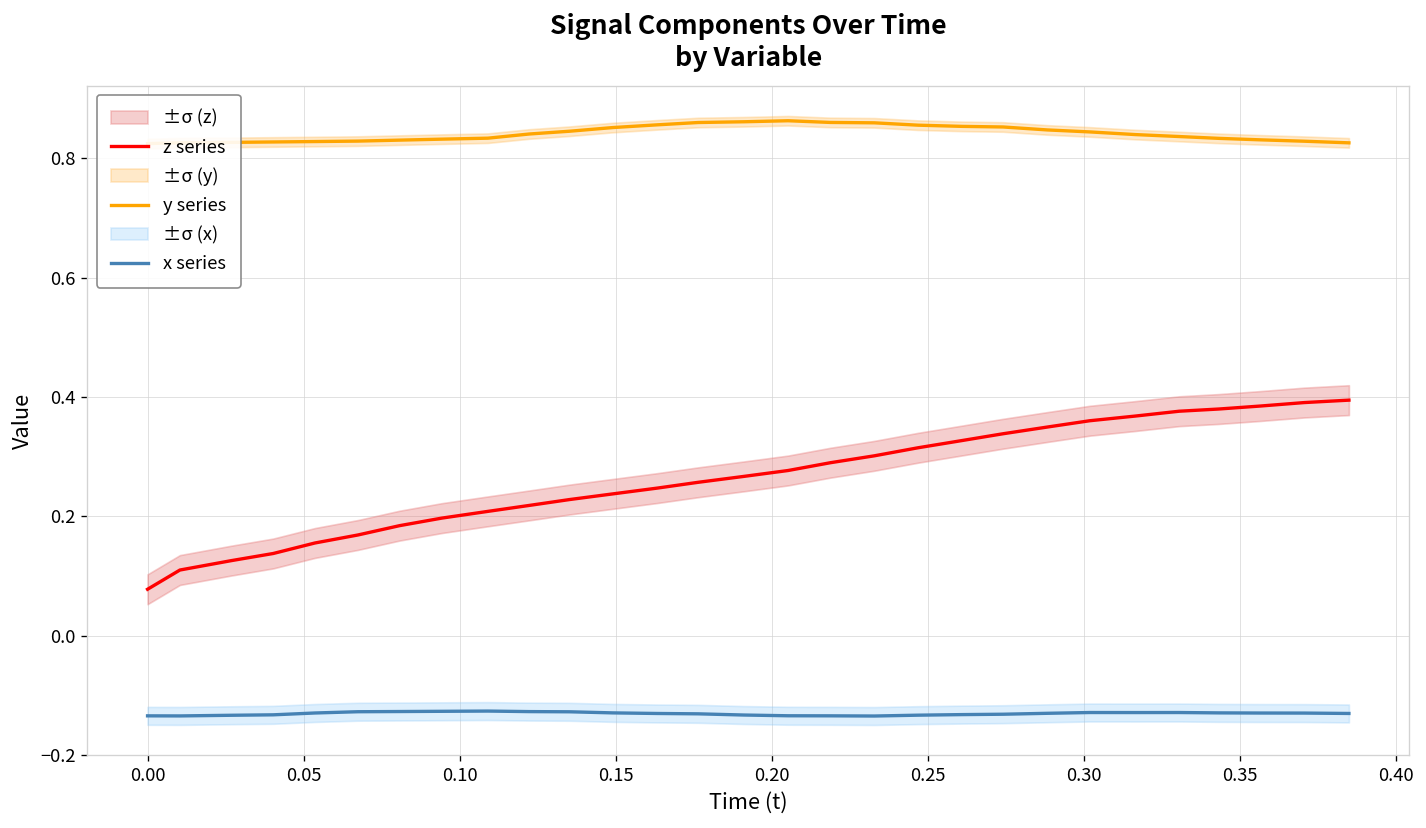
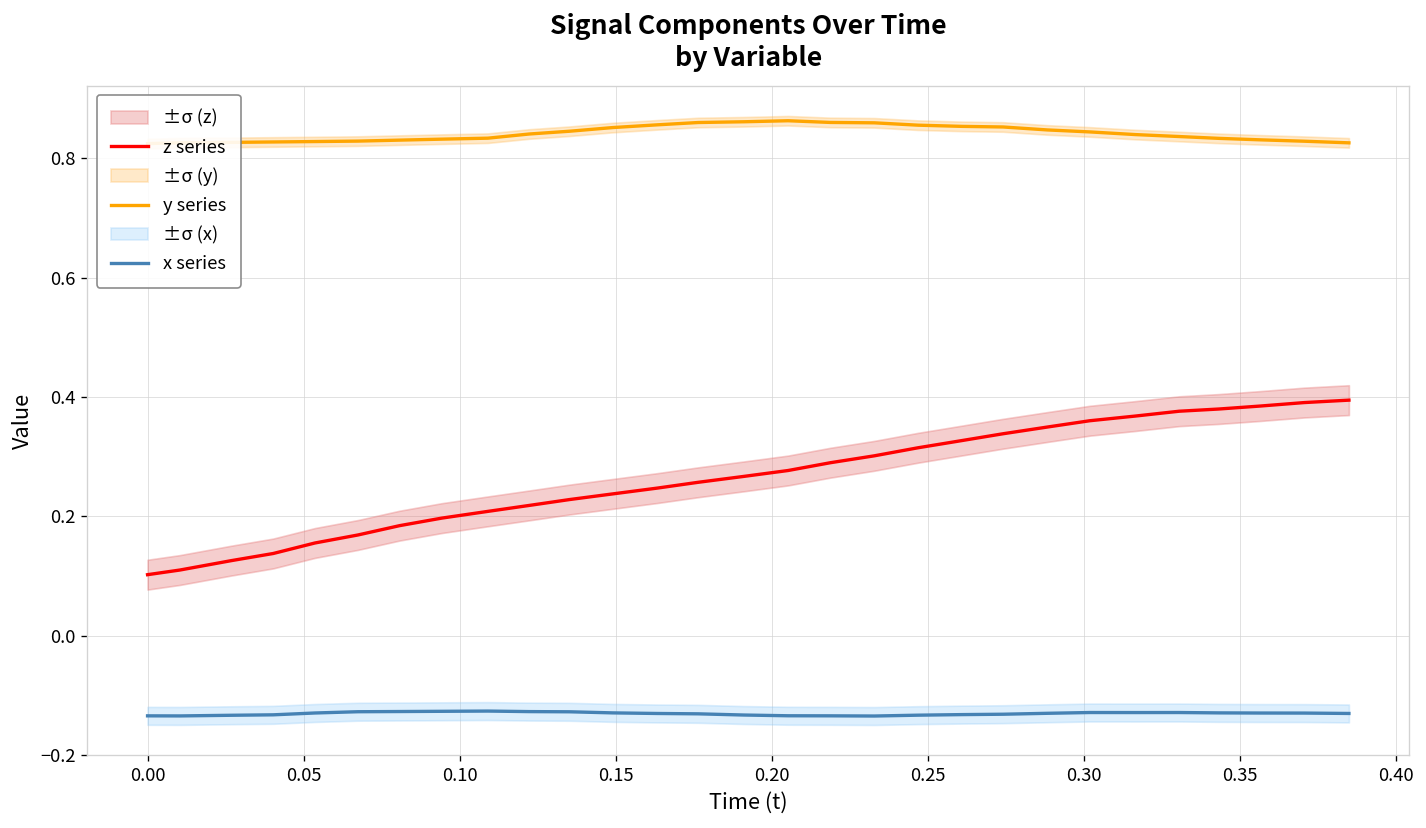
  {
    "z series": {
-     "0.00": 0.08
+     "0.00": 0.10
    },
    "x series": {
      "0.00": -0.13
    }
  }
